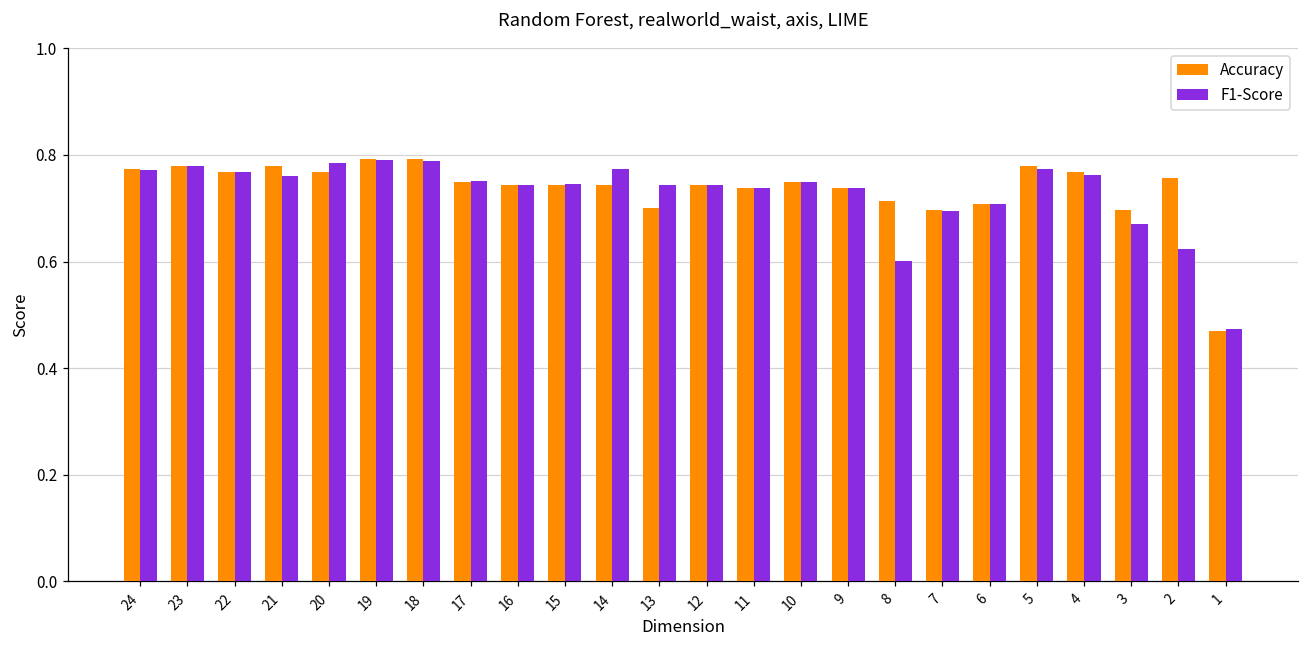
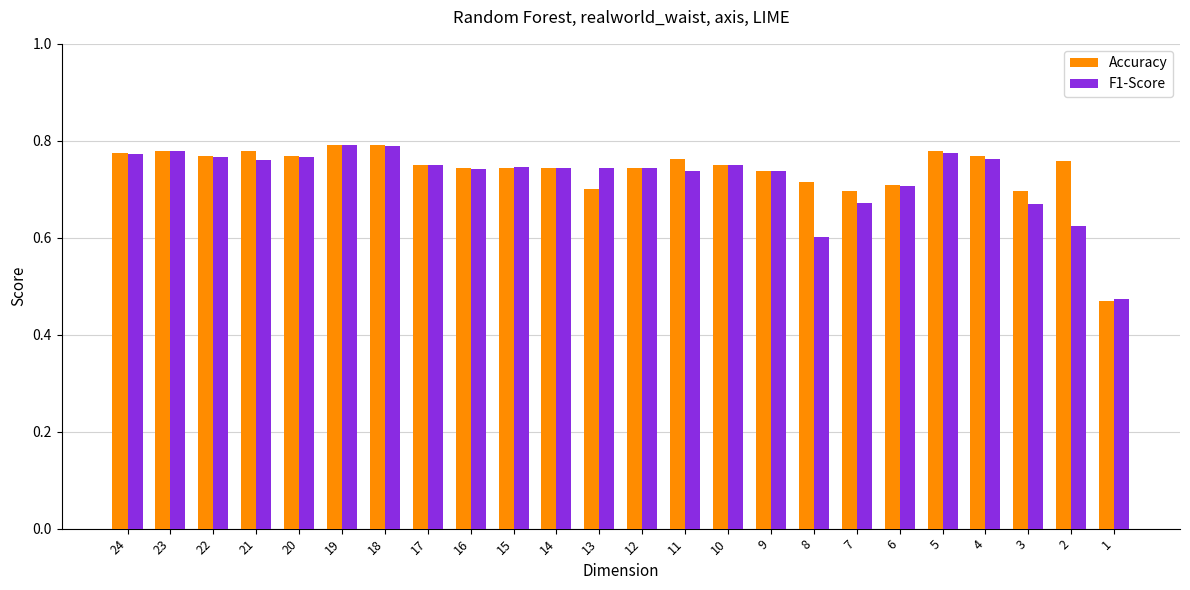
  {
    "Accuracy": {
      "24": 0.77,
      "23": 0.78,
      "22": 0.77,
      "21": 0.78,
      "20": 0.77,
      "19": 0.79,
      "18": 0.79,
      "17": 0.75,
      "16": 0.74,
      "15": 0.74,
      "14": 0.74,
      "13": 0.70,
      "12": 0.74,
-     "11": 0.74,
+     "11": 0.76,
      "10": 0.75,
      "9": 0.74,
      "8": 0.71,
      "7": 0.70,
      "6": 0.71,
      "5": 0.78,
      "4": 0.77,
      "3": 0.70,
      "2": 0.76,
      "1": 0.47
    },
    "F1-Score": {
      "24": 0.77,
      "23": 0.78,
      "22": 0.77,
      "21": 0.76,
-     "20": 0.78,
+     "20": 0.77,
      "19": 0.79,
      "18": 0.79,
      "17": 0.75,
      "16": 0.74,
      "15": 0.74,
-     "14": 0.77,
+     "14": 0.74,
      "13": 0.74,
      "12": 0.74,
      "11": 0.74,
      "10": 0.75,
      "9": 0.74,
      "8": 0.60,
-     "7": 0.69,
+     "7": 0.67,
      "6": 0.71,
      "5": 0.77,
      "4": 0.76,
      "3": 0.67,
      "2": 0.62,
      "1": 0.47
    }
  }
